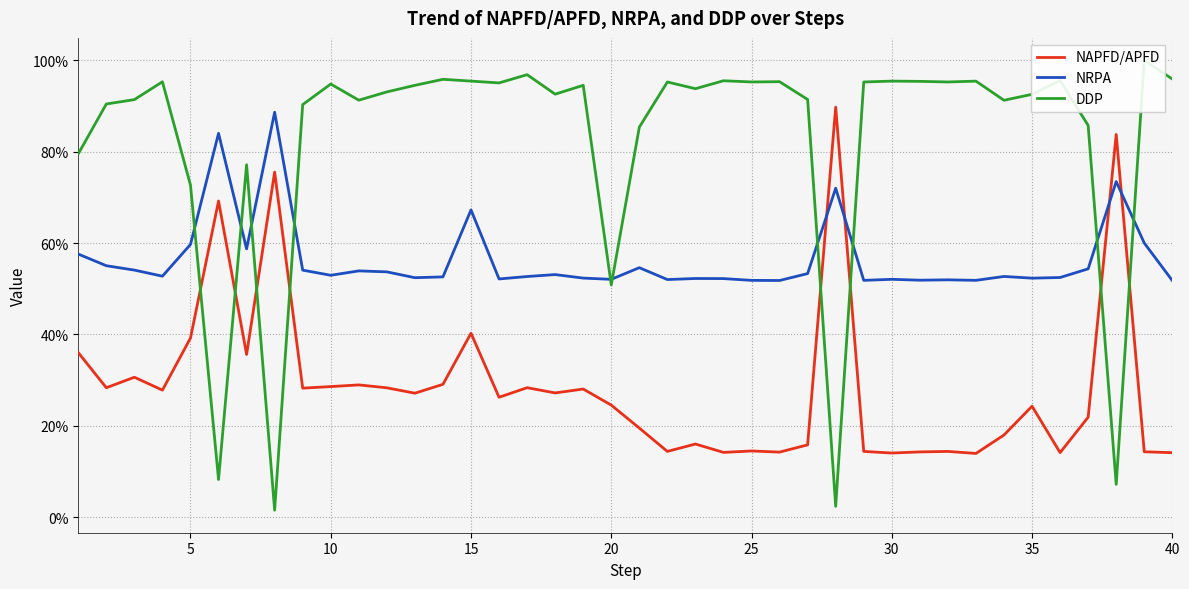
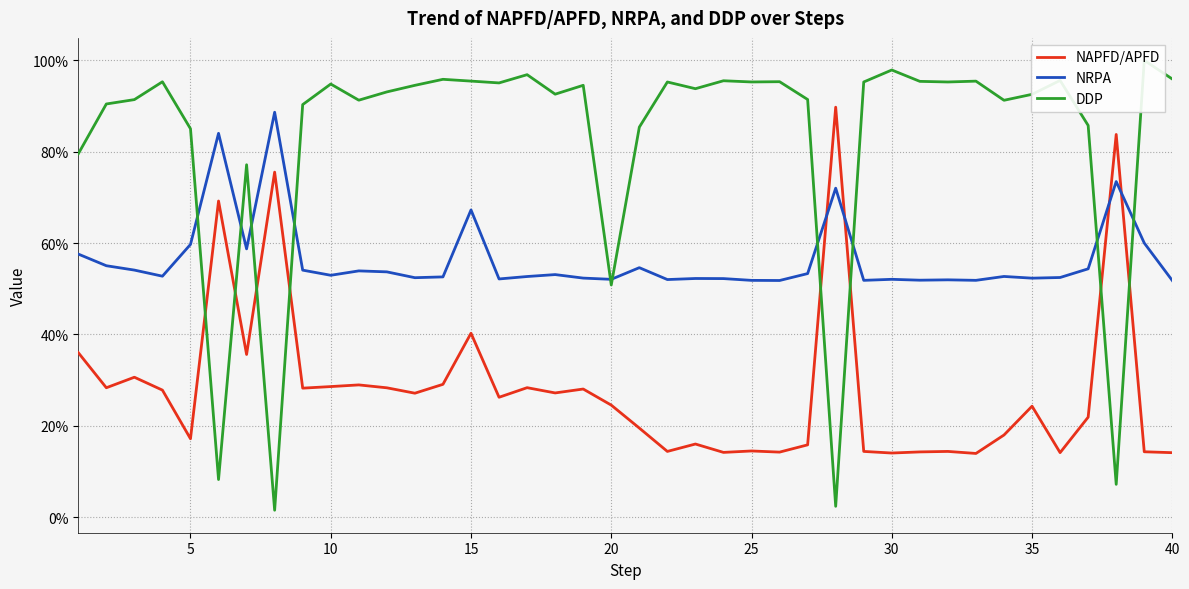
  {
    "NAPFD/APFD": {
-     "5": "39%",
+     "5": "17%",
      "10": "29%",
      "15": "40%",
      "20": "25%",
      "25": "14%",
      "30": "14%",
      "35": "24%",
      "40": "14%"
    },
    "NRPA": {
      "5": "60%",
      "10": "53%",
      "15": "67%",
      "20": "52%",
      "25": "52%",
      "30": "52%",
      "35": "52%",
      "40": "52%"
    },
    "DDP": {
-     "5": "73%",
+     "5": "85%",
      "10": "95%",
      "15": "95%",
      "20": "51%",
      "25": "95%",
-     "30": "95%",
+     "30": "98%",
      "40": "96%"
    }
  }
